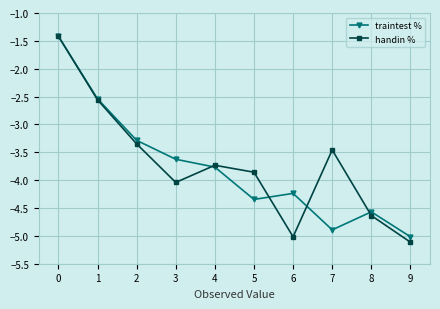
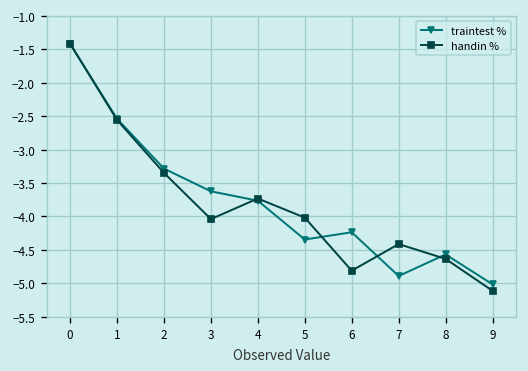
  {
    "traintest %": {
      "2": -3.3,
      "3": -3.6,
      "5": -4.3,
      "6": -4.2,
      "7": -4.9,
      "8": -4.6,
      "9": -5.0
    },
    "handin %": {
      "2": -3.3,
      "3": -4.0,
-     "5": -3.9,
-     "6": -5.0,
-     "7": -3.5,
+     "5": -4.0,
+     "6": -4.8,
+     "7": -4.4,
      "8": -4.6,
      "9": -5.1
    }
  }
